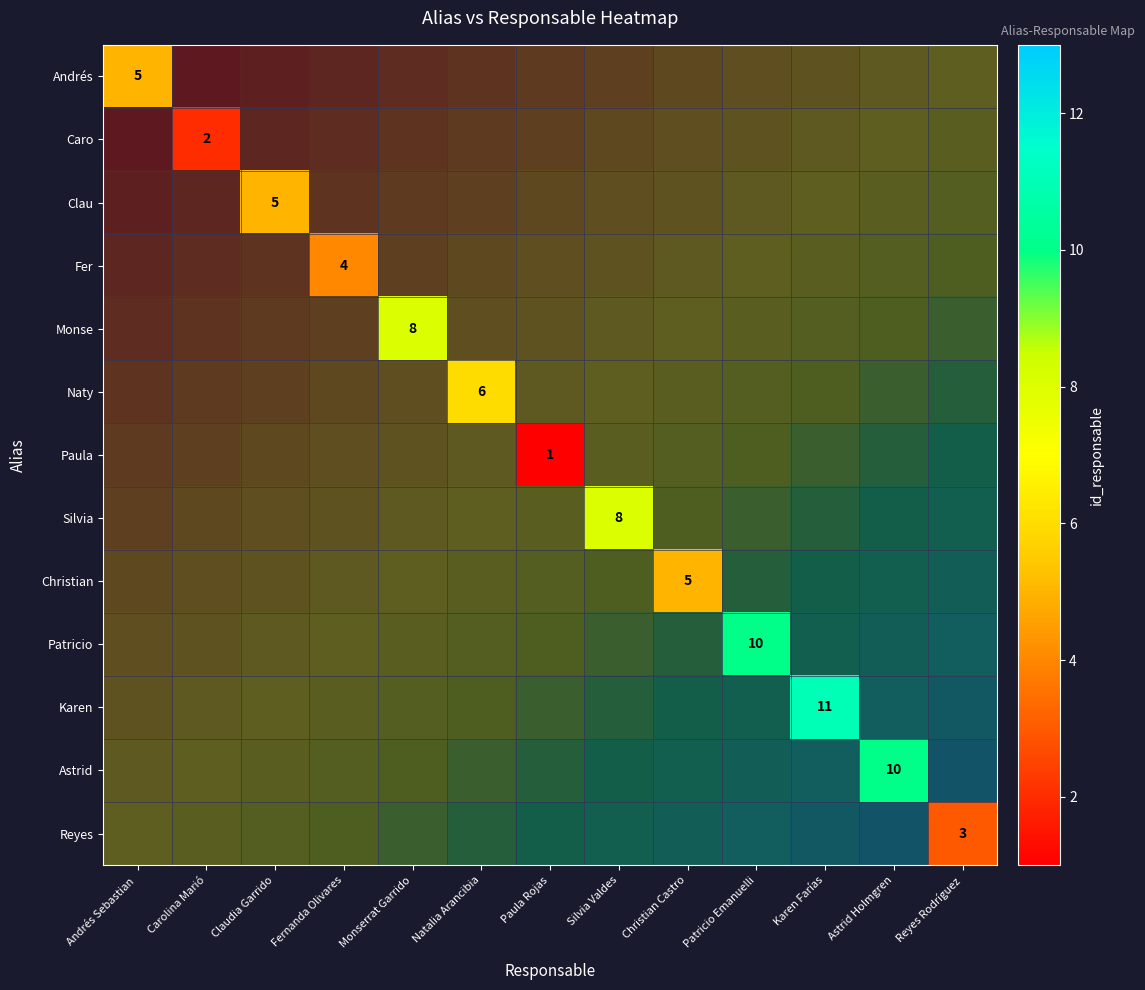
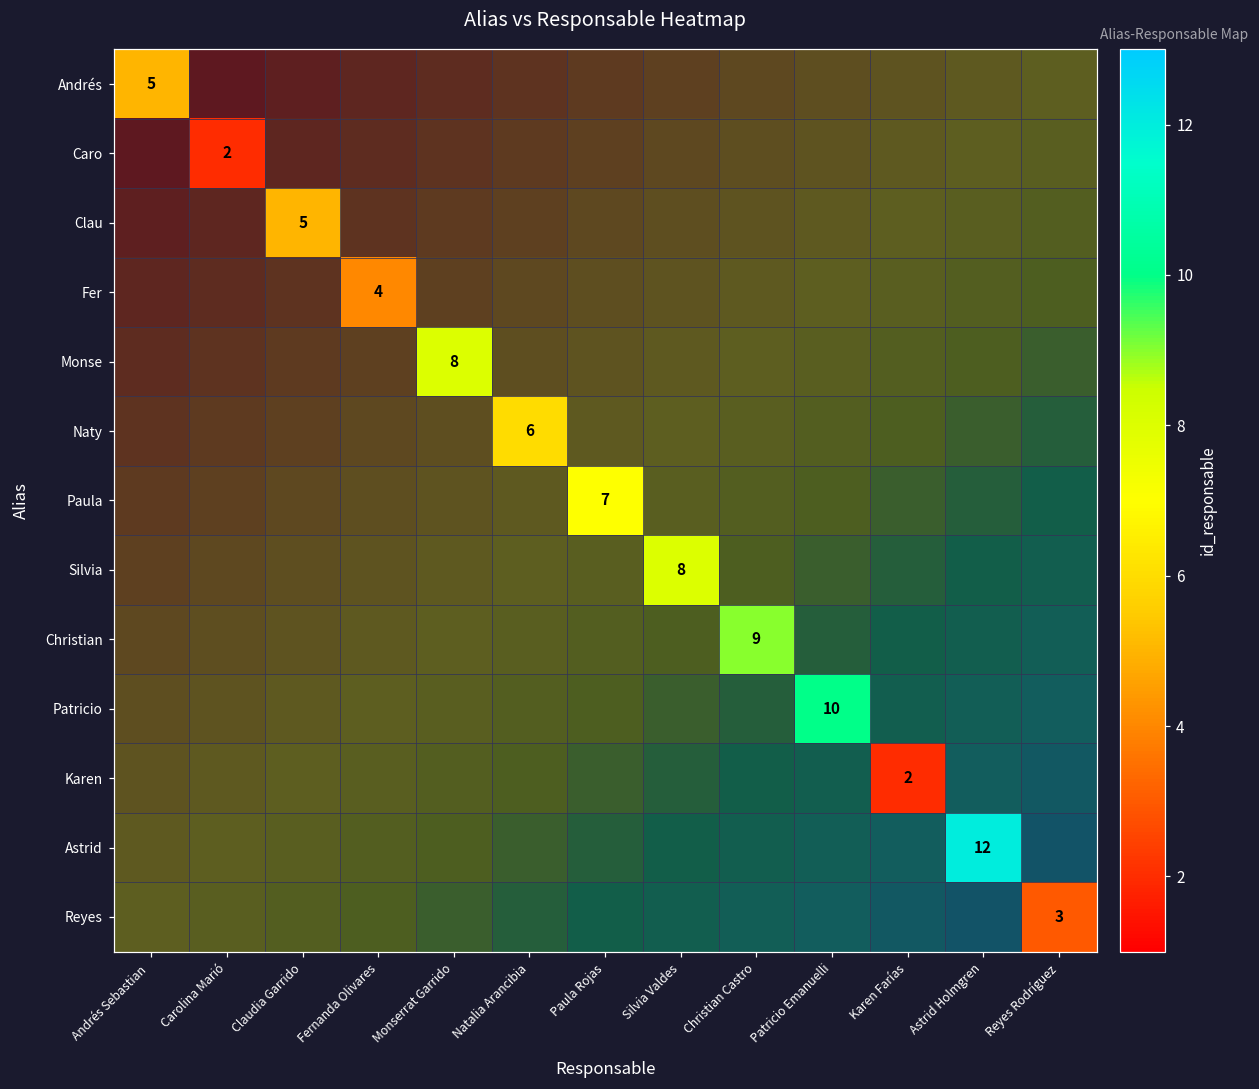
  {
    "Andrés": {
      "Andrés Sebastian": 5
    },
    "Caro": {
      "Carolina Marió": 2
    },
    "Clau": {
      "Claudia Garrido": 5
    },
    "Fer": {
      "Fernanda Olivares": 4
    },
    "Monse": {
      "Monserrat Garrido": 8
    },
    "Naty": {
      "Natalia Arancibia": 6
    },
    "Paula": {
-     "Paula Rojas": 1
+     "Paula Rojas": 7
    },
    "Silvia": {
      "Silvia Valdes": 8
    },
    "Christian": {
-     "Christian Castro": 5
+     "Christian Castro": 9
    },
    "Patricio": {
      "Patricio Emanuelli": 10
    },
    "Karen": {
-     "Karen Farías": 11
+     "Karen Farías": 2
    },
    "Astrid": {
-     "Astrid Holmgren": 10
+     "Astrid Holmgren": 12
    },
    "Reyes": {
      "Reyes Rodríguez": 3
    }
  }
